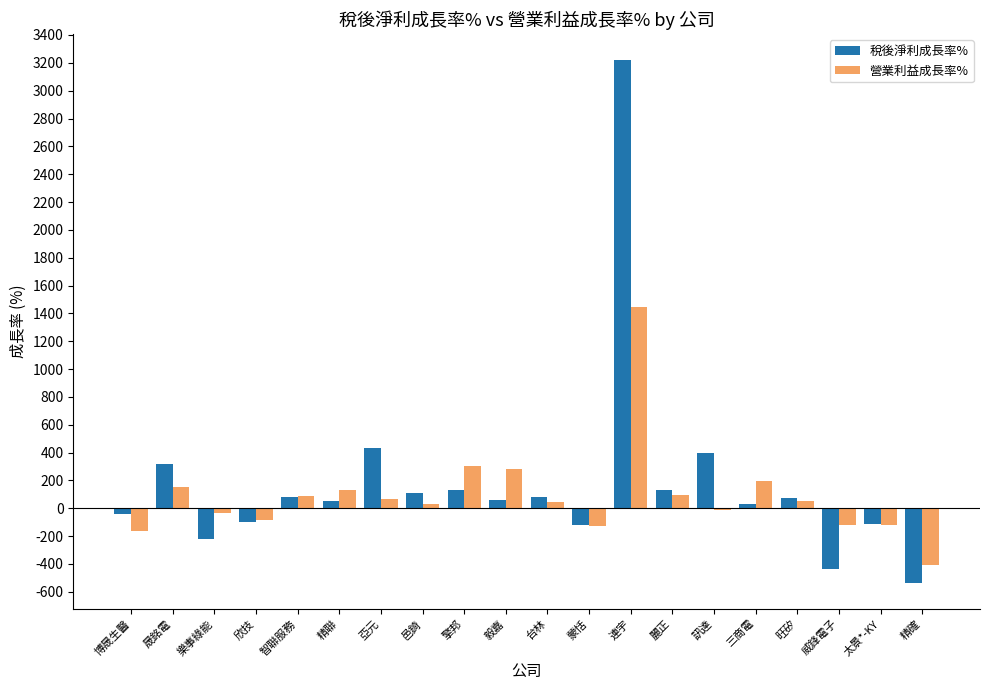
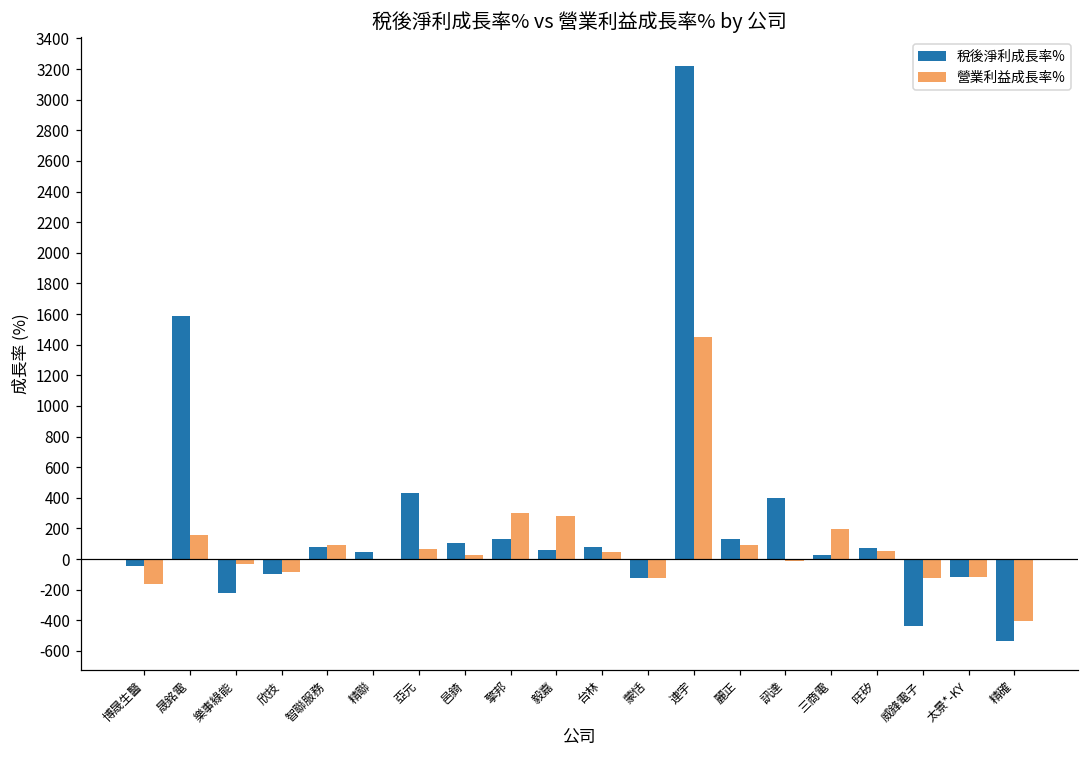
  {
    "稅後淨利成長率%": {
      "博晟生醫": -40,
-     "晟銘電": 320,
+     "晟銘電": 1590,
      "樂事綠能": -220,
      "欣技": -100,
      "智聯服務": 80,
      "精聯": 50,
      "亞元": 430,
      "邑錡": 110,
      "擎邦": 130,
      "毅嘉": 60,
      "台林": 80,
      "蒙恬": -120,
      "連宇": 3220,
      "麗正": 130,
      "訊達": 400,
      "三商電": 30,
      "旺矽": 70,
      "威鋒電子": -440,
      "太景*-KY": -110,
      "精確": -530
    },
    "營業利益成長率%": {
      "博晟生醫": -160,
      "晟銘電": 150,
      "樂事綠能": -30,
      "欣技": -80,
      "智聯服務": 90,
-     "精聯": 130,
+     "精聯": 0,
      "亞元": 70,
      "邑錡": 30,
      "擎邦": 300,
      "毅嘉": 280,
      "台林": 50,
      "蒙恬": -130,
      "連宇": 1450,
      "麗正": 90,
      "三商電": 200,
      "旺矽": 50,
      "威鋒電子": -120,
      "太景*-KY": -120,
      "精確": -410
    }
  }
